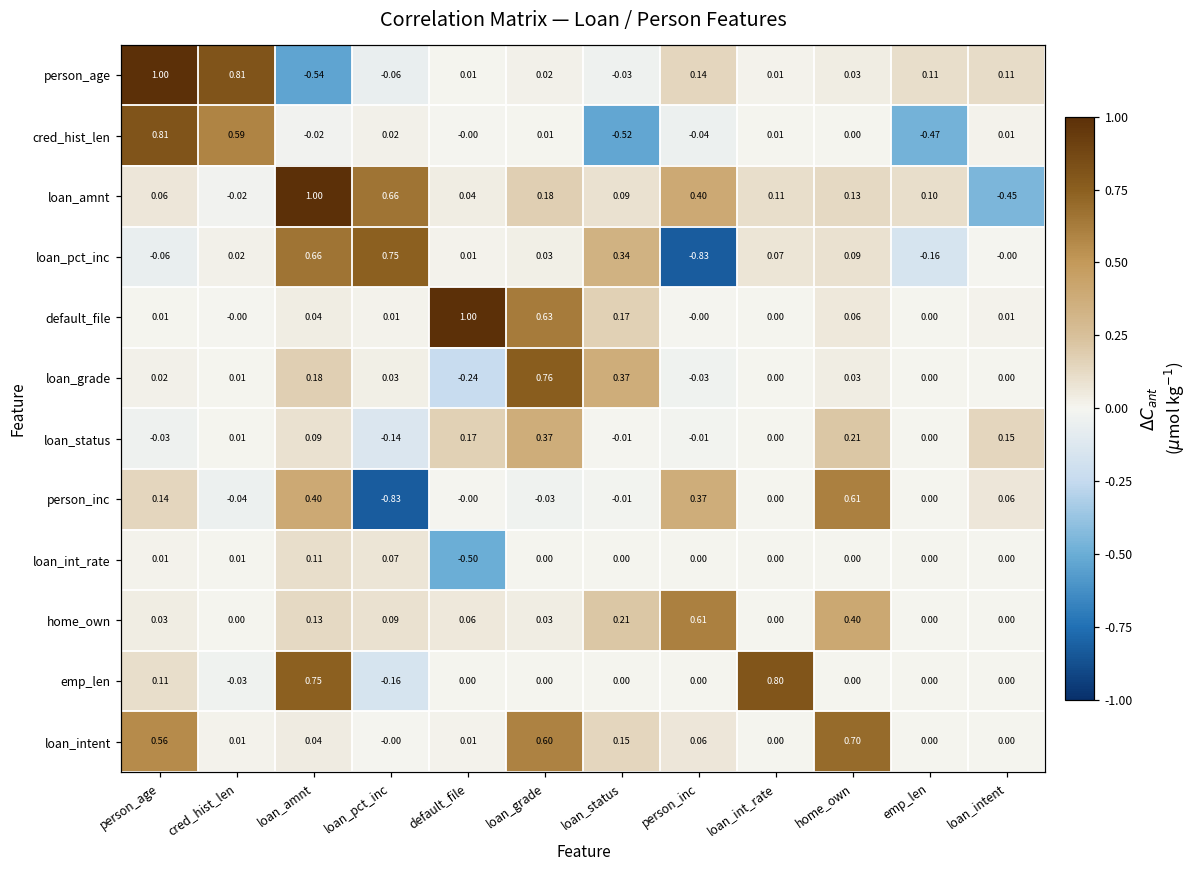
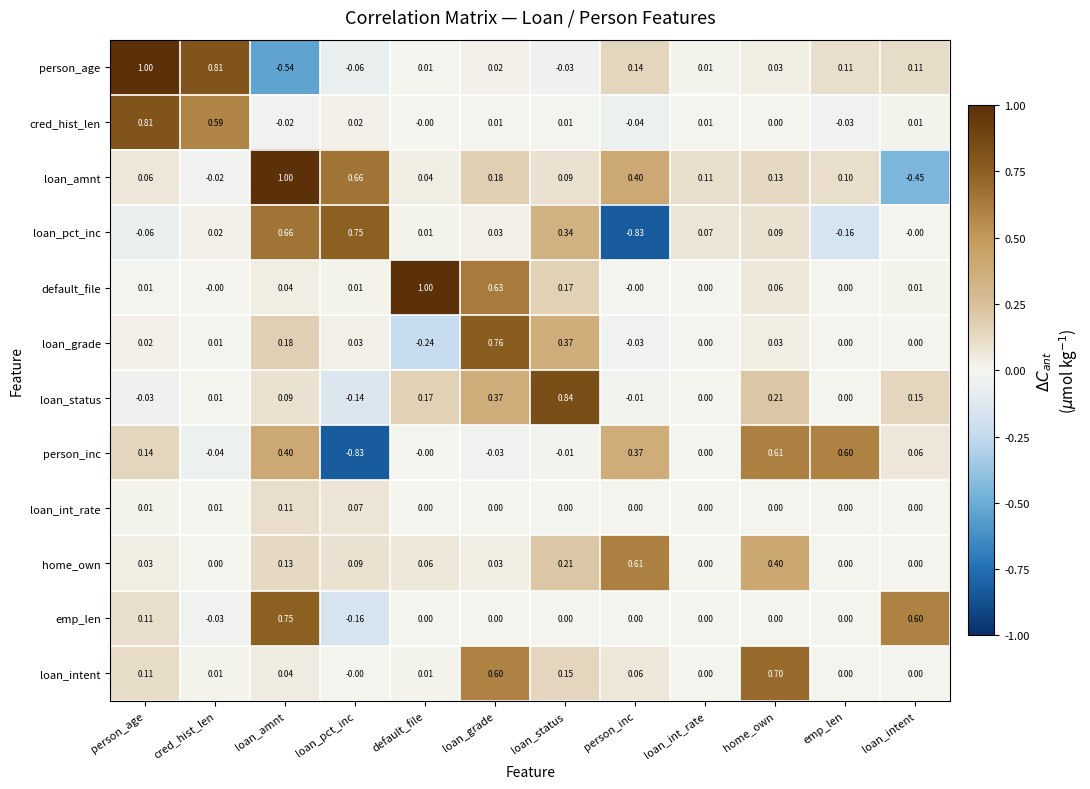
  {
    "person_age": {
      "person_age": 1.00,
      "cred_hist_len": 0.81,
      "loan_amnt": -0.54,
      "loan_pct_inc": -0.06,
      "default_file": 0.01,
      "loan_grade": 0.02,
      "loan_status": -0.03,
      "person_inc": 0.14,
      "loan_int_rate": 0.01,
      "home_own": 0.03,
      "emp_len": 0.11,
      "loan_intent": 0.11
    },
    "cred_hist_len": {
      "person_age": 0.81,
      "cred_hist_len": 0.59,
      "loan_amnt": -0.02,
      "loan_pct_inc": 0.02,
      "default_file": -0.00,
      "loan_grade": 0.01,
-     "loan_status": -0.52,
+     "loan_status": 0.01,
      "person_inc": -0.04,
      "loan_int_rate": 0.01,
      "home_own": 0.00,
-     "emp_len": -0.47,
+     "emp_len": -0.03,
      "loan_intent": 0.01
    },
    "loan_amnt": {
      "person_age": 0.06,
      "cred_hist_len": -0.02,
      "loan_amnt": 1.00,
      "loan_pct_inc": 0.66,
      "default_file": 0.04,
      "loan_grade": 0.18,
      "loan_status": 0.09,
      "person_inc": 0.40,
      "loan_int_rate": 0.11,
      "home_own": 0.13,
      "emp_len": 0.10,
      "loan_intent": -0.45
    },
    "loan_pct_inc": {
      "person_age": -0.06,
      "cred_hist_len": 0.02,
      "loan_amnt": 0.66,
      "loan_pct_inc": 0.75,
      "default_file": 0.01,
      "loan_grade": 0.03,
      "loan_status": 0.34,
      "person_inc": -0.83,
      "loan_int_rate": 0.07,
      "home_own": 0.09,
      "emp_len": -0.16,
      "loan_intent": -0.00
    },
    "default_file": {
      "person_age": 0.01,
      "cred_hist_len": -0.00,
      "loan_amnt": 0.04,
      "loan_pct_inc": 0.01,
      "default_file": 1.00,
      "loan_grade": 0.63,
      "loan_status": 0.17,
      "person_inc": -0.00,
      "loan_int_rate": 0.00,
      "home_own": 0.06,
      "emp_len": 0.00,
      "loan_intent": 0.01
    },
    "loan_grade": {
      "person_age": 0.02,
      "cred_hist_len": 0.01,
      "loan_amnt": 0.18,
      "loan_pct_inc": 0.03,
      "default_file": -0.24,
      "loan_grade": 0.76,
      "loan_status": 0.37,
      "person_inc": -0.03,
      "loan_int_rate": 0.00,
      "home_own": 0.03,
      "emp_len": 0.00,
      "loan_intent": 0.00
    },
    "loan_status": {
      "person_age": -0.03,
      "cred_hist_len": 0.01,
      "loan_amnt": 0.09,
      "loan_pct_inc": -0.14,
      "default_file": 0.17,
      "loan_grade": 0.37,
-     "loan_status": -0.01,
+     "loan_status": 0.84,
      "person_inc": -0.01,
      "loan_int_rate": 0.00,
      "home_own": 0.21,
      "emp_len": 0.00,
      "loan_intent": 0.15
    },
    "person_inc": {
      "person_age": 0.14,
      "cred_hist_len": -0.04,
      "loan_amnt": 0.40,
      "loan_pct_inc": -0.83,
      "default_file": -0.00,
      "loan_grade": -0.03,
      "loan_status": -0.01,
      "person_inc": 0.37,
      "loan_int_rate": 0.00,
      "home_own": 0.61,
-     "emp_len": 0.00,
+     "emp_len": 0.60,
      "loan_intent": 0.06
    },
    "loan_int_rate": {
      "person_age": 0.01,
      "cred_hist_len": 0.01,
      "loan_amnt": 0.11,
      "loan_pct_inc": 0.07,
-     "default_file": -0.50,
+     "default_file": 0.00,
      "loan_grade": 0.00,
      "loan_status": 0.00,
      "person_inc": 0.00,
      "loan_int_rate": 0.00,
      "home_own": 0.00,
      "emp_len": 0.00,
      "loan_intent": 0.00
    },
    "home_own": {
      "person_age": 0.03,
      "cred_hist_len": 0.00,
      "loan_amnt": 0.13,
      "loan_pct_inc": 0.09,
      "default_file": 0.06,
      "loan_grade": 0.03,
      "loan_status": 0.21,
      "person_inc": 0.61,
      "loan_int_rate": 0.00,
      "home_own": 0.40,
      "emp_len": 0.00,
      "loan_intent": 0.00
    },
    "emp_len": {
      "person_age": 0.11,
      "cred_hist_len": -0.03,
      "loan_amnt": 0.75,
      "loan_pct_inc": -0.16,
      "default_file": 0.00,
      "loan_grade": 0.00,
      "loan_status": 0.00,
      "person_inc": 0.00,
-     "loan_int_rate": 0.80,
+     "loan_int_rate": 0.00,
      "home_own": 0.00,
      "emp_len": 0.00,
-     "loan_intent": 0.00
+     "loan_intent": 0.60
    },
    "loan_intent": {
-     "person_age": 0.56,
+     "person_age": 0.11,
      "cred_hist_len": 0.01,
      "loan_amnt": 0.04,
      "loan_pct_inc": -0.00,
      "default_file": 0.01,
      "loan_grade": 0.60,
      "loan_status": 0.15,
      "person_inc": 0.06,
      "loan_int_rate": 0.00,
      "home_own": 0.70,
      "emp_len": 0.00,
      "loan_intent": 0.00
    }
  }
